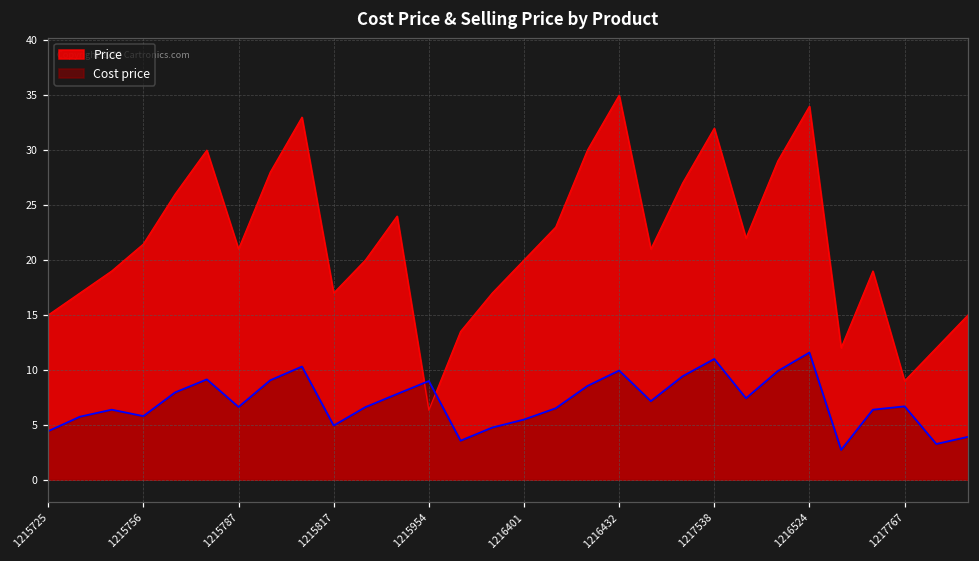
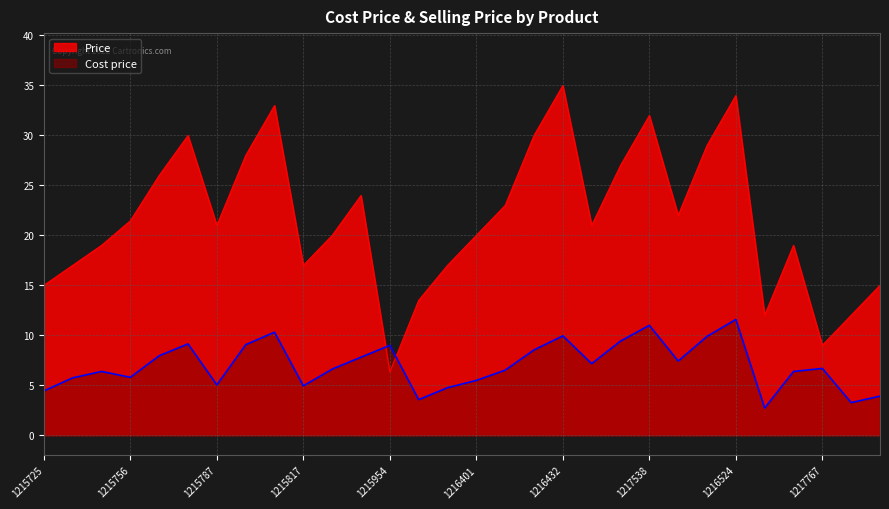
  {
    "Price": {
      "1215725": 15,
      "1215756": 21,
      "1215787": 21,
      "1215817": 17,
      "1215954": 6,
      "1216401": 20,
      "1216432": 35,
      "1217538": 32,
      "1216524": 34,
      "1217767": 9
    },
    "Cost price": {
      "1215725": 4,
      "1215756": 6,
-     "1215787": 7,
+     "1215787": 5,
      "1215817": 5,
      "1215954": 9,
      "1216401": 5,
      "1216432": 10,
      "1217538": 11,
      "1216524": 12,
      "1217767": 7
    }
  }
